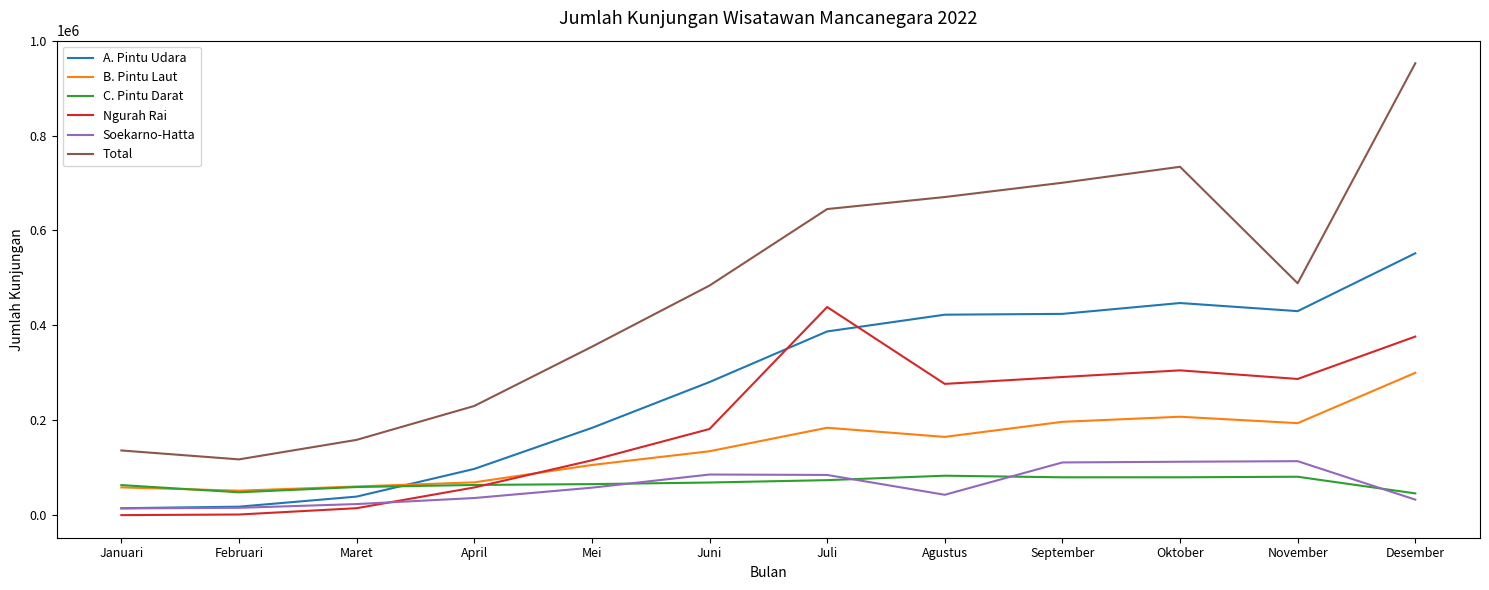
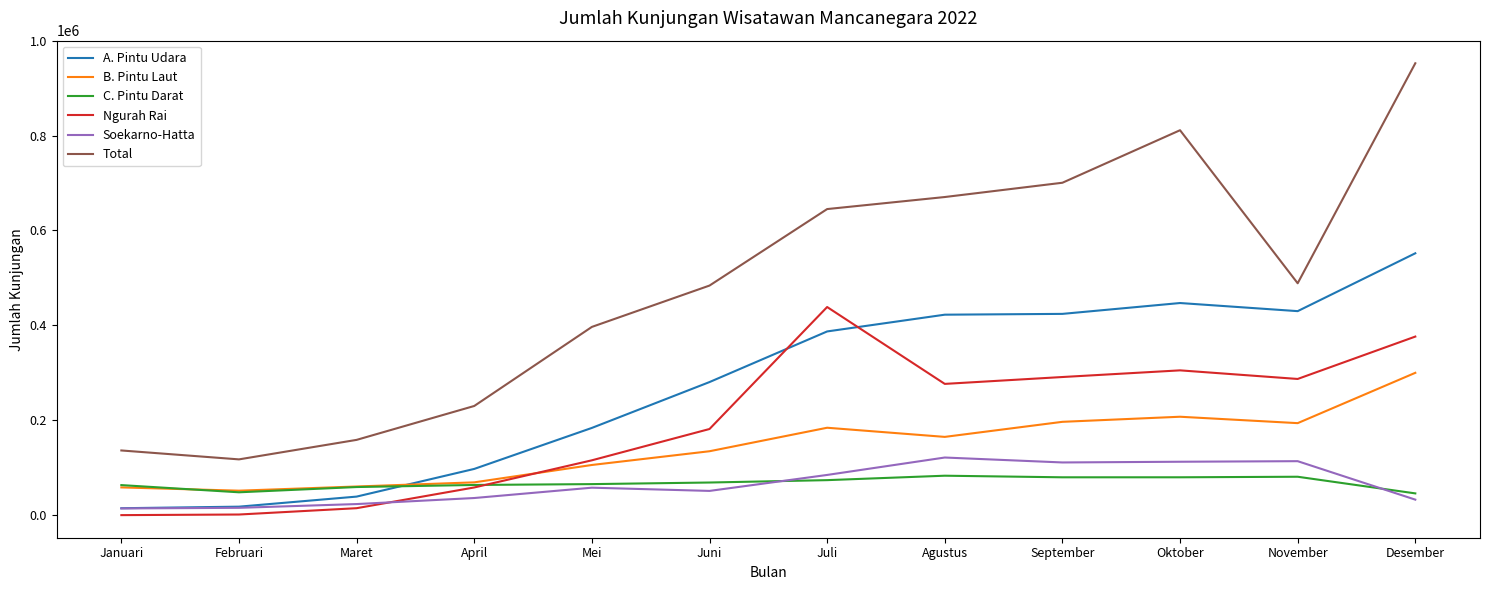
  {
    "A. Pintu Udara": {
      "Maret": 40000,
      "April": 100000,
      "Mei": 180000,
      "Juni": 280000,
      "Juli": 390000,
      "Agustus": 420000,
      "September": 420000,
      "Oktober": 450000,
      "November": 430000,
      "Desember": 550000
    },
    "B. Pintu Laut": {
      "April": 70000,
      "Mei": 110000,
      "Juni": 130000,
      "Juli": 180000,
      "Agustus": 160000,
      "September": 200000,
      "Oktober": 210000,
      "November": 190000,
      "Desember": 300000
    },
    "C. Pintu Darat": {
      "Mei": 70000,
      "Juni": 70000,
      "Juli": 70000,
      "Agustus": 80000,
      "September": 80000,
      "Oktober": 80000,
      "November": 80000,
      "Desember": 50000
    },
    "Ngurah Rai": {
      "Januari": 0,
      "Februari": 0,
      "Maret": 10000,
      "Mei": 120000,
      "Juni": 180000,
      "Juli": 440000,
      "Agustus": 280000,
      "September": 290000,
      "Oktober": 310000,
      "November": 290000,
      "Desember": 380000
    },
    "Soekarno-Hatta": {
      "Maret": 20000,
      "April": 40000,
      "Mei": 60000,
-     "Juni": 90000,
+     "Juni": 50000,
      "Juli": 80000,
-     "Agustus": 40000,
+     "Agustus": 120000,
      "September": 110000,
      "Oktober": 110000,
      "November": 110000,
      "Desember": 30000
    },
    "Total": {
      "Januari": 140000,
      "Februari": 120000,
      "Maret": 160000,
      "April": 230000,
-     "Mei": 350000,
+     "Mei": 400000,
      "Juni": 480000,
      "Juli": 650000,
      "Agustus": 670000,
      "September": 700000,
-     "Oktober": 730000,
+     "Oktober": 810000,
      "November": 490000,
      "Desember": 950000
    }
  }
